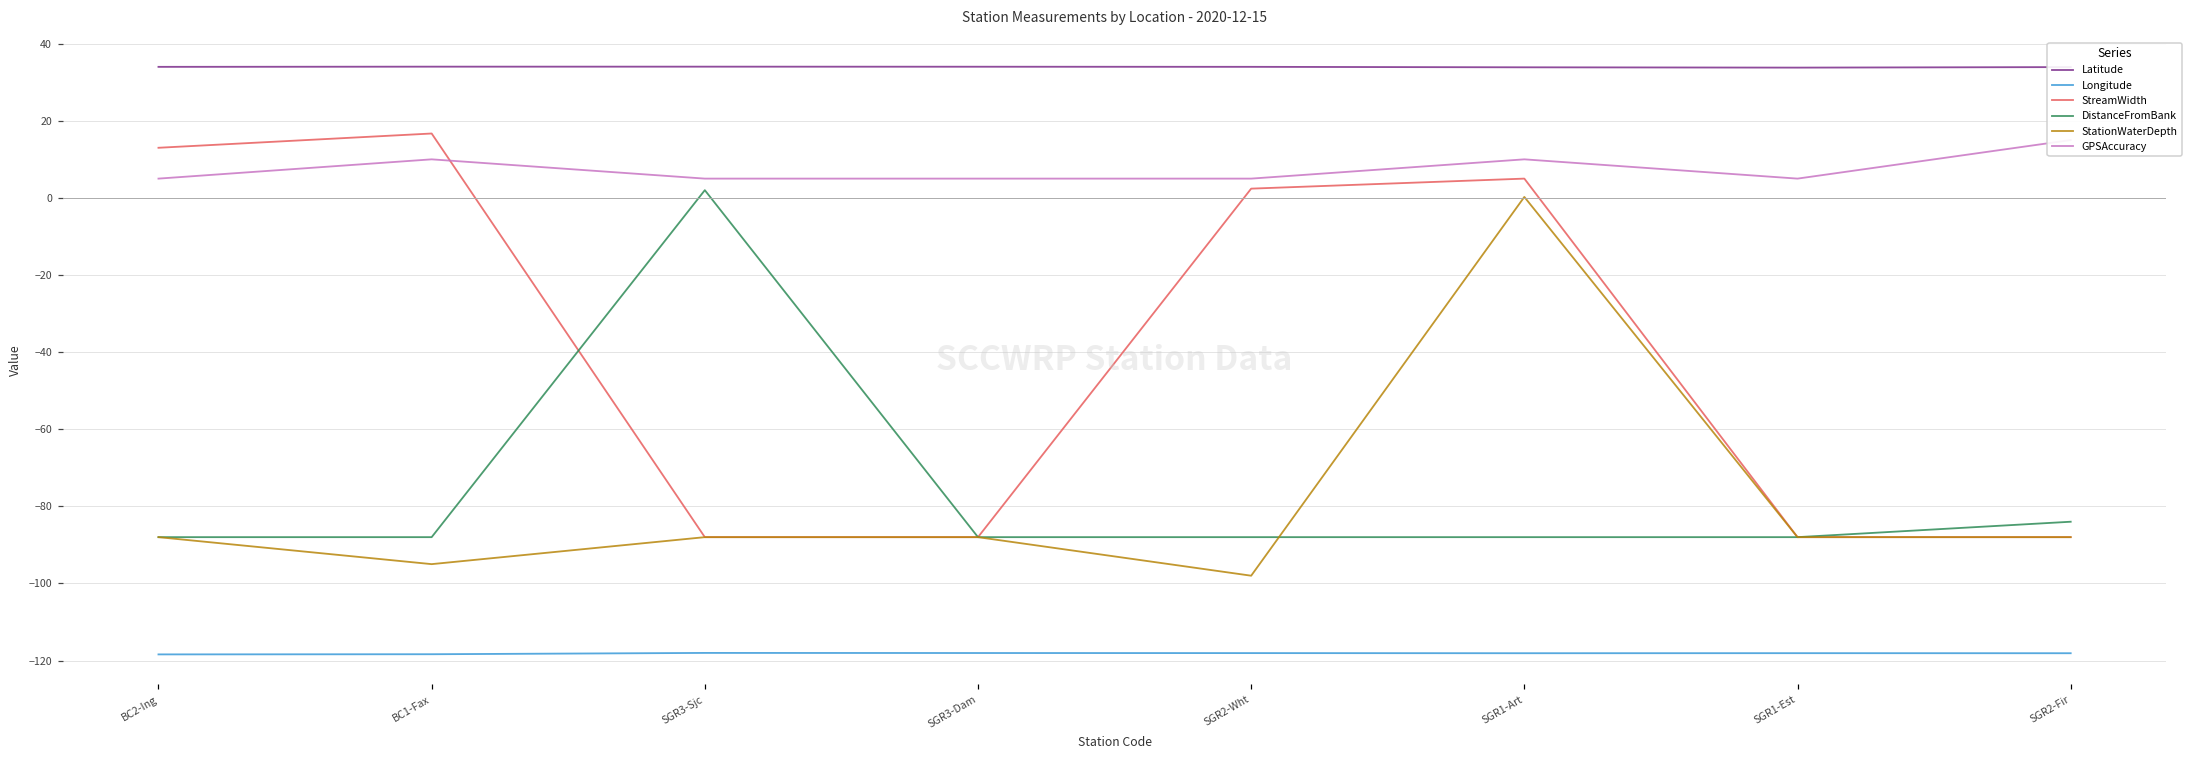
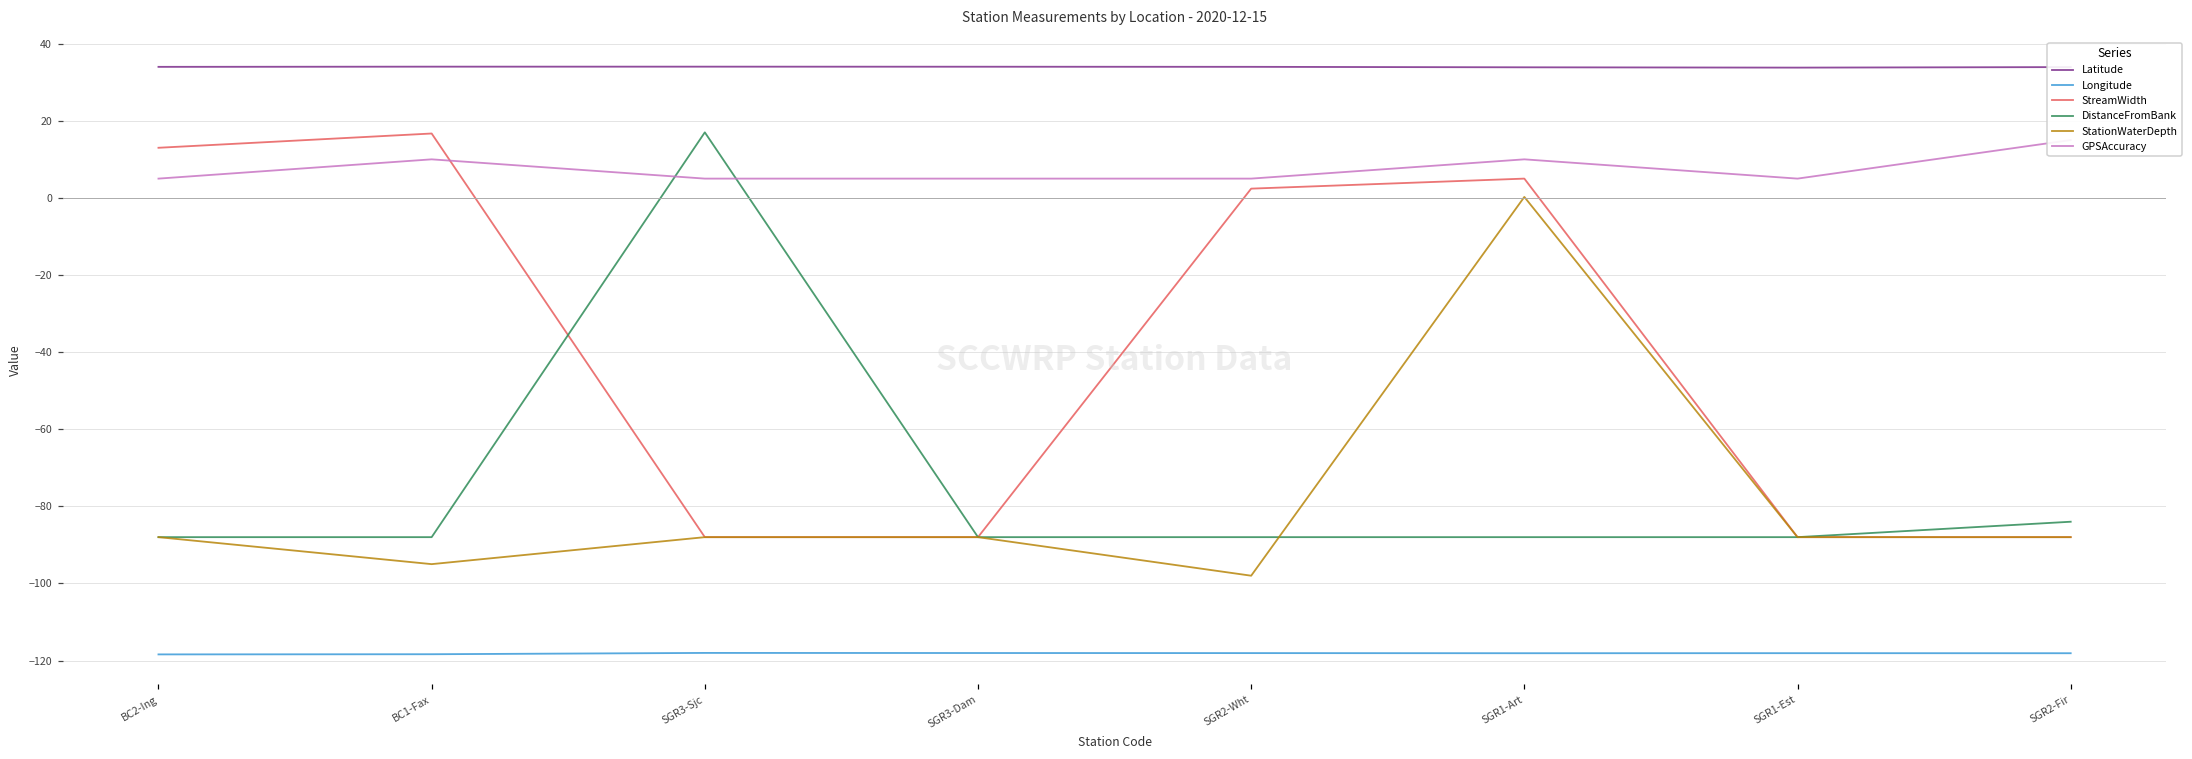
  {
    "Latitude": {
      "BC2-Ing": 34,
      "BC1-Fax": 34,
      "SGR3-Sjc": 34,
      "SGR3-Dam": 34,
      "SGR2-Wht": 34,
      "SGR1-Art": 34,
      "SGR1-Est": 34
    },
    "Longitude": {
      "BC2-Ing": -118,
      "BC1-Fax": -118,
      "SGR3-Sjc": -118,
      "SGR3-Dam": -118,
      "SGR2-Wht": -118,
      "SGR1-Art": -118,
      "SGR1-Est": -118,
      "SGR2-Fir": -118
    },
    "StreamWidth": {
      "BC2-Ing": 13,
      "BC1-Fax": 17,
      "SGR2-Wht": 2,
      "SGR1-Art": 5
    },
    "DistanceFromBank": {
      "BC1-Fax": -88,
-     "SGR3-Sjc": 2,
+     "SGR3-Sjc": 17,
      "SGR2-Wht": -88,
      "SGR1-Art": -88,
      "SGR2-Fir": -84
    },
    "StationWaterDepth": {
      "BC1-Fax": -95,
      "SGR2-Wht": -98,
      "SGR1-Art": 0
    },
    "GPSAccuracy": {
      "BC2-Ing": 5,
      "BC1-Fax": 10,
      "SGR3-Sjc": 5,
      "SGR3-Dam": 5,
      "SGR2-Wht": 5,
      "SGR1-Art": 10,
      "SGR1-Est": 5
    }
  }
